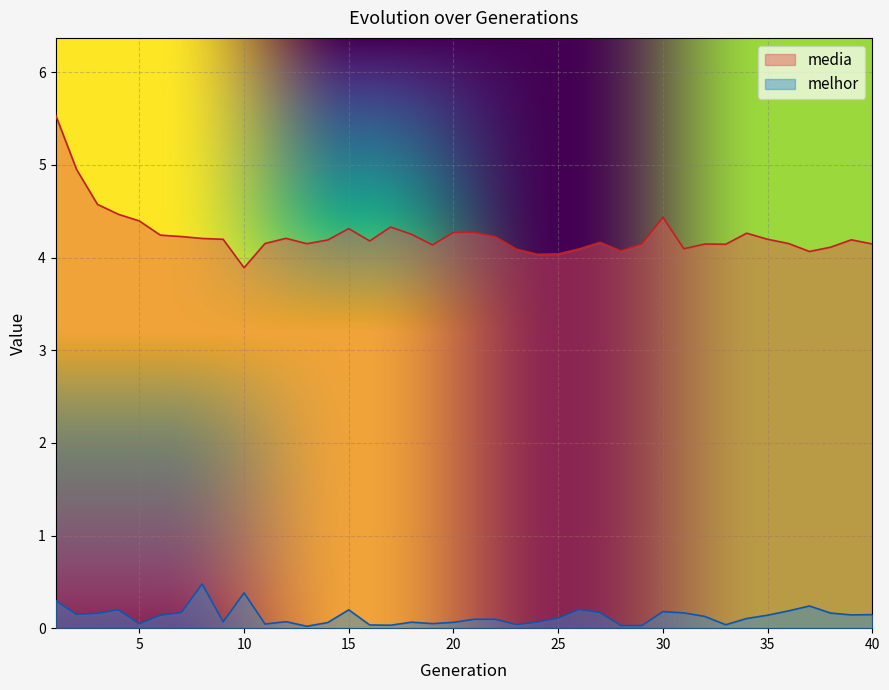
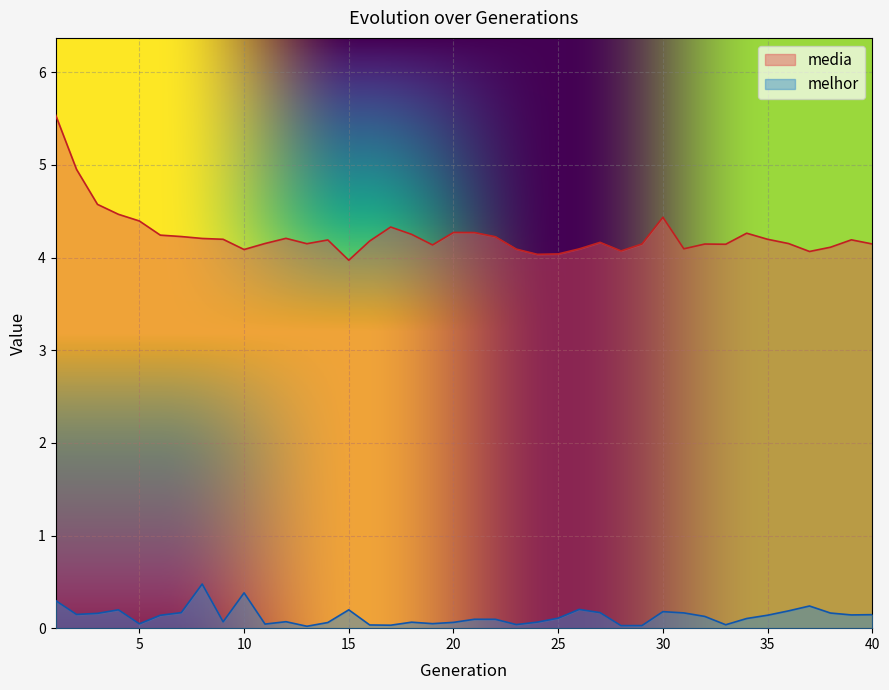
  {
    "media": {
      "5": 4.4,
-     "10": 3.9,
-     "15": 4.3,
+     "10": 4.1,
+     "15": 4.0,
      "20": 4.3,
      "25": 4.0,
      "30": 4.4,
      "35": 4.2,
      "40": 4.1
    },
    "melhor": {
      "5": 0.0,
      "10": 0.4,
      "15": 0.2,
      "20": 0.1,
      "25": 0.1,
      "30": 0.2,
      "35": 0.1,
      "40": 0.1
    }
  }
